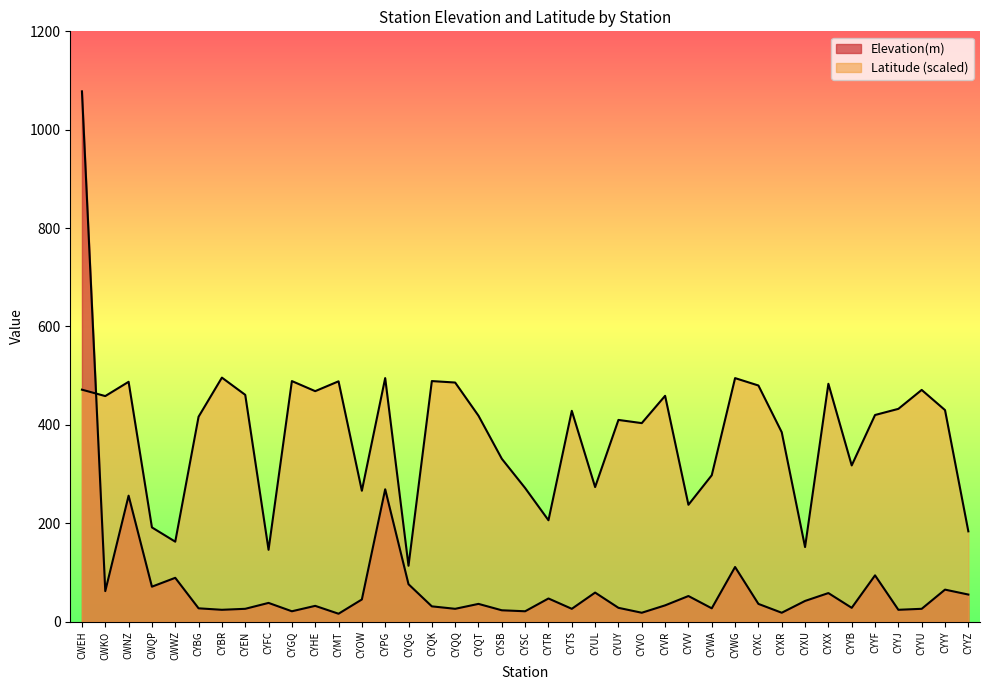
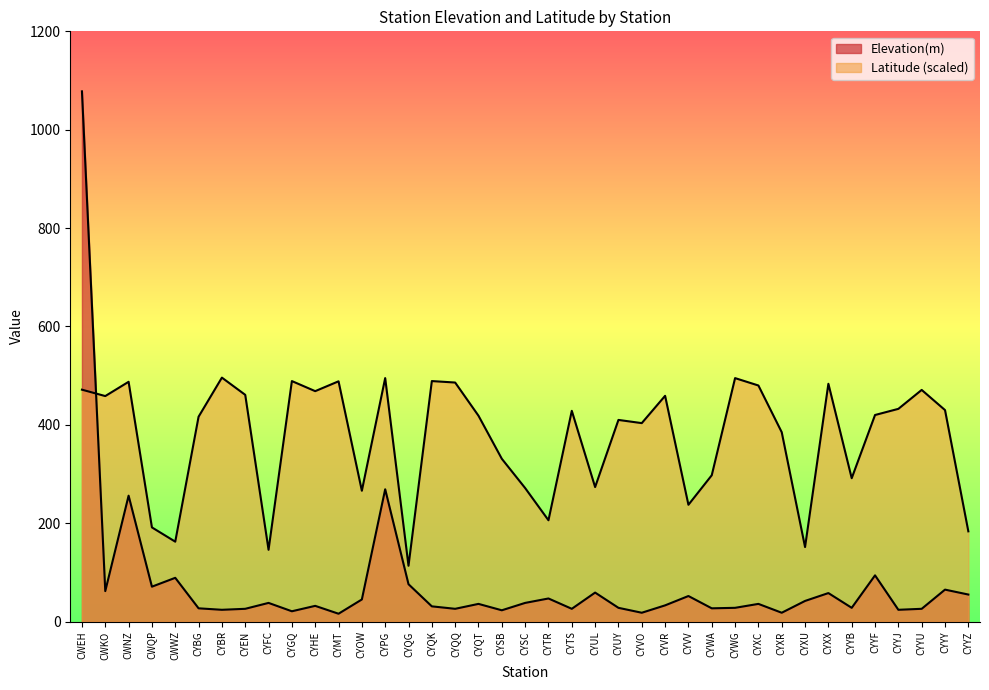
  {
    "Elevation(m)": {
      "CWEH": 1080,
      "CWKO": 60,
      "CWNZ": 260,
      "CWQP": 70,
      "CWWZ": 90,
      "CYBG": 30,
      "CYBR": 20,
      "CYEN": 30,
      "CYFC": 40,
      "CYGQ": 20,
      "CYHE": 30,
      "CYMT": 20,
      "CYOW": 50,
      "CYPG": 270,
      "CYQG": 80,
      "CYQK": 30,
      "CYQQ": 30,
      "CYQT": 40,
      "CYSB": 20,
-     "CYSC": 20,
+     "CYSC": 40,
      "CYTR": 50,
      "CYTS": 30,
      "CYUL": 60,
      "CYUY": 30,
      "CYVO": 20,
      "CYVR": 30,
      "CYVV": 50,
      "CYWA": 30,
-     "CYWG": 110,
+     "CYWG": 30,
      "CYXC": 40,
      "CYXR": 20,
      "CYXU": 40,
      "CYXX": 60,
      "CYYB": 30,
      "CYYF": 90,
      "CYYJ": 20,
      "CYYU": 30,
      "CYYY": 70,
      "CYYZ": 60
    },
    "Latitude (scaled)": {
      "CWEH": 470,
      "CWKO": 460,
      "CWNZ": 490,
      "CWQP": 190,
      "CWWZ": 160,
      "CYBG": 420,
      "CYBR": 500,
      "CYEN": 460,
      "CYFC": 150,
      "CYGQ": 490,
      "CYHE": 470,
      "CYMT": 490,
      "CYOW": 270,
      "CYPG": 490,
      "CYQG": 110,
      "CYQK": 490,
      "CYQQ": 490,
      "CYQT": 420,
      "CYSB": 330,
      "CYSC": 270,
      "CYTR": 210,
      "CYTS": 430,
      "CYUL": 270,
      "CYUY": 410,
      "CYVO": 400,
      "CYVR": 460,
      "CYVV": 240,
      "CYWA": 300,
      "CYWG": 490,
      "CYXC": 480,
      "CYXR": 390,
      "CYXU": 150,
      "CYXX": 480,
-     "CYYB": 320,
+     "CYYB": 290,
      "CYYF": 420,
      "CYYJ": 430,
      "CYYU": 470,
      "CYYY": 430,
      "CYYZ": 180
    }
  }
